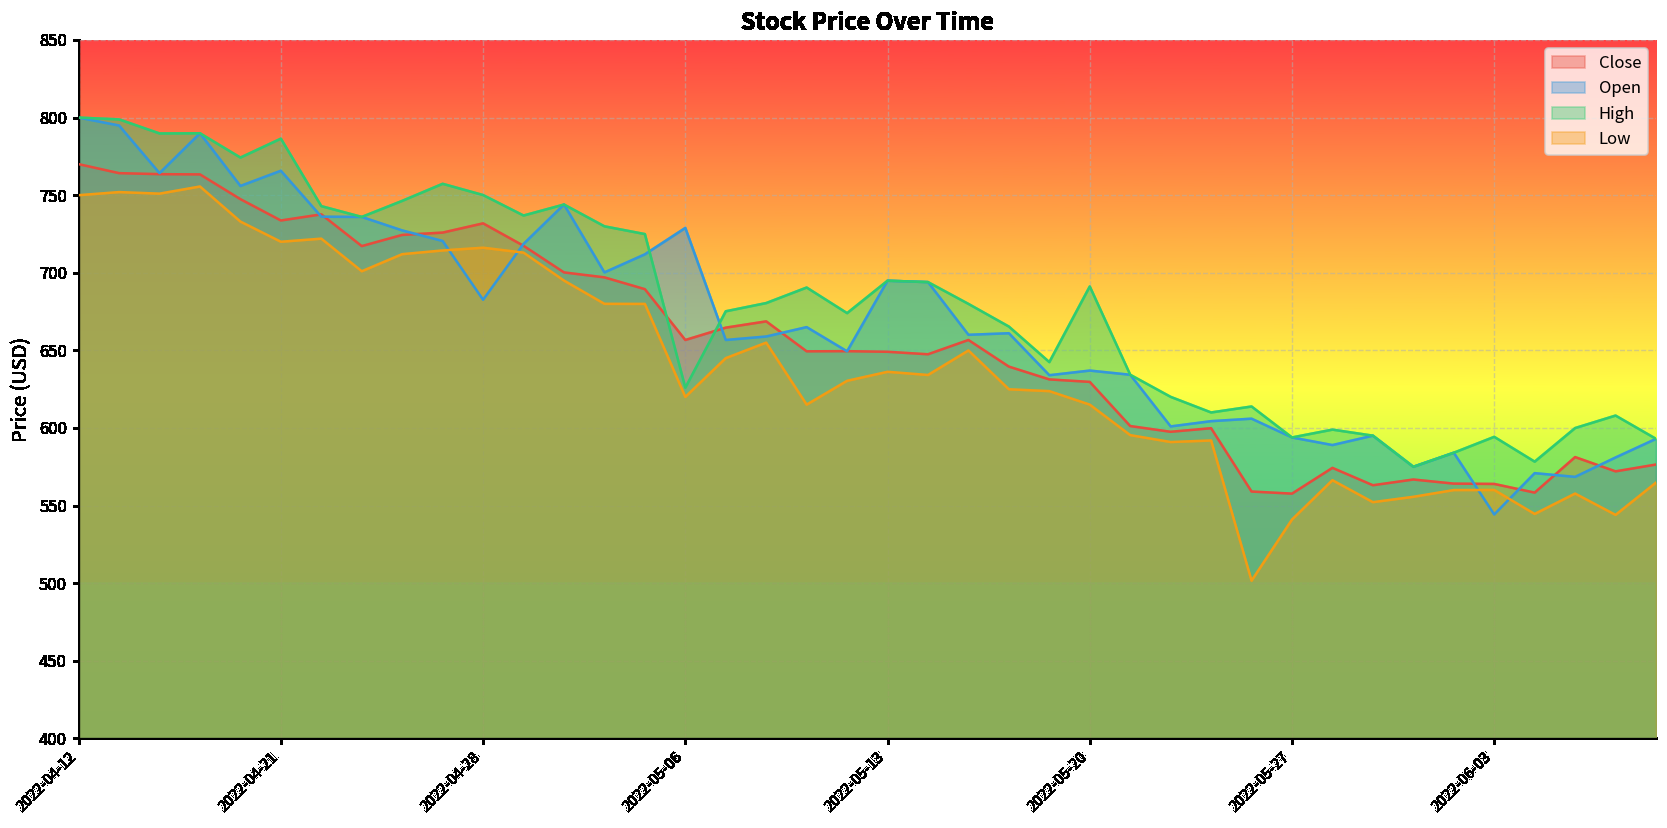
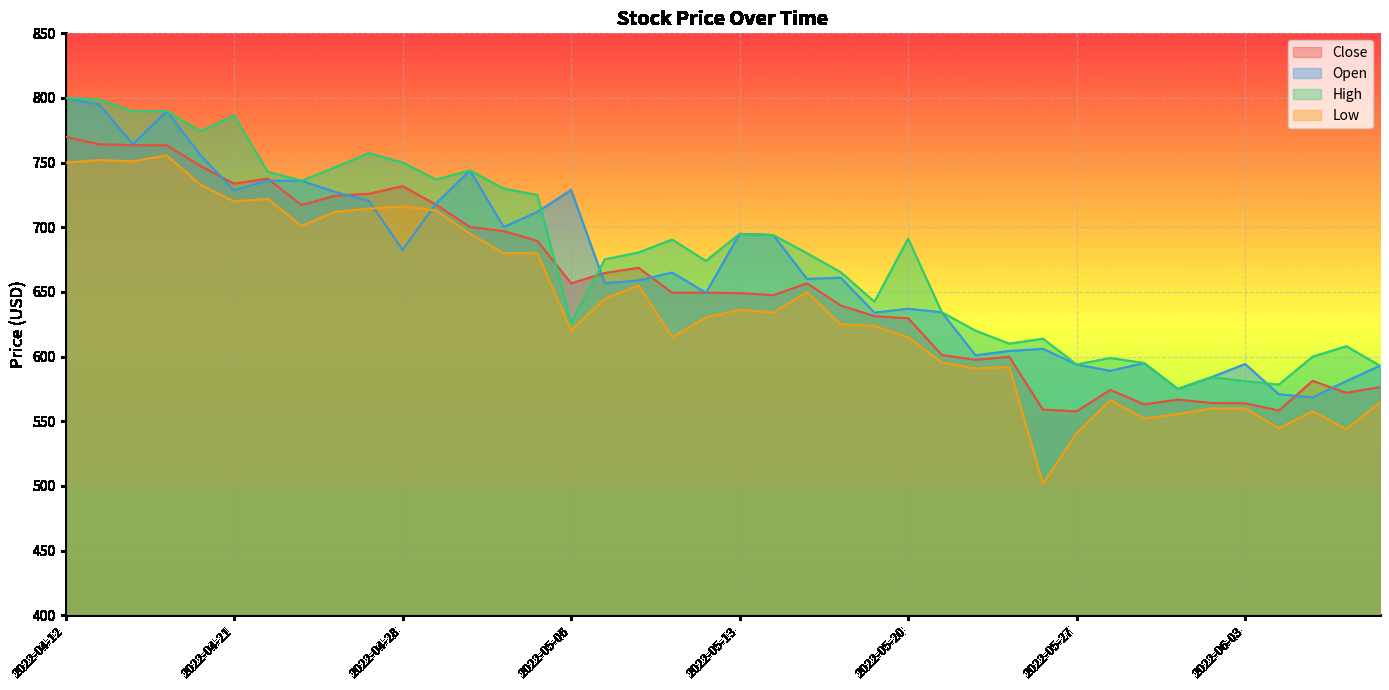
  {
    "Open": {
-     "2022-04-21": 766,
+     "2022-04-21": 729,
      "2022-04-28": 683,
      "2022-05-06": 729,
      "2022-05-20": 637,
-     "2022-06-03": 544
+     "2022-06-03": 594
    },
    "High": {
      "2022-04-21": 786,
      "2022-04-28": 750,
      "2022-05-06": 626,
      "2022-05-20": 691,
-     "2022-06-03": 594
+     "2022-06-03": 581
    }
  }
